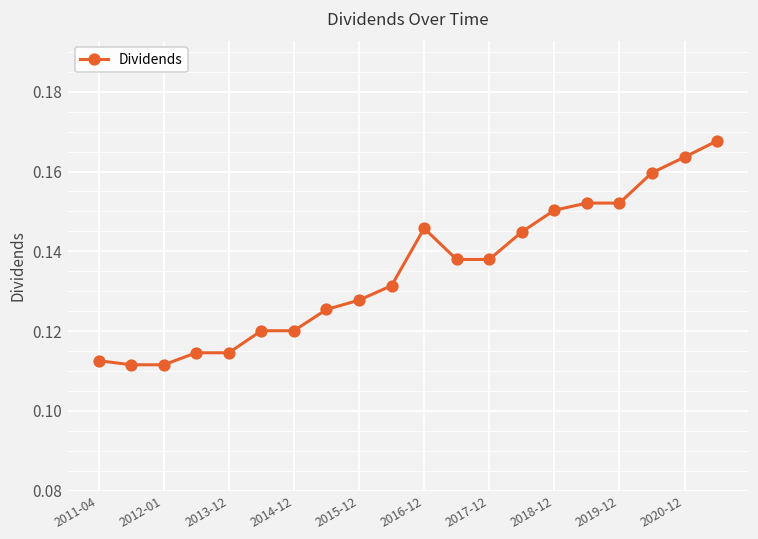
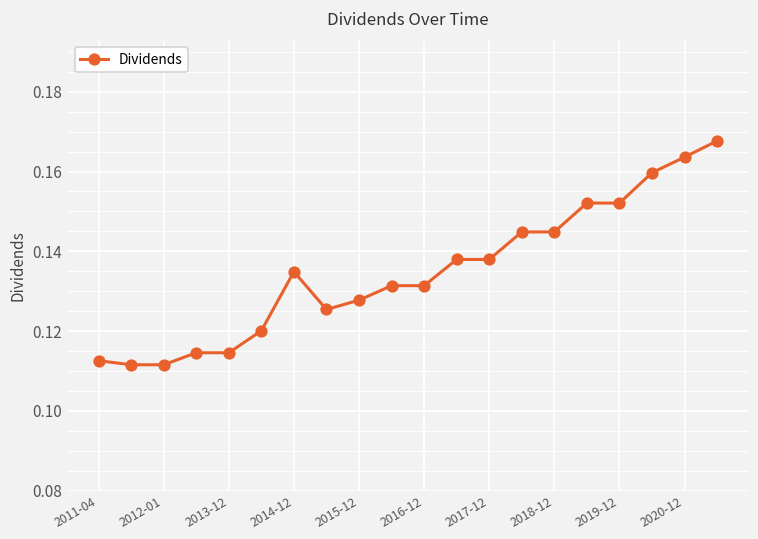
  {
    "2011-04": 0.113,
    "2012-01": 0.112,
    "2013-12": 0.115,
-   "2014-12": 0.120,
+   "2014-12": 0.135,
    "2015-12": 0.128,
-   "2016-12": 0.146,
+   "2016-12": 0.131,
    "2017-12": 0.138,
-   "2018-12": 0.150,
+   "2018-12": 0.145,
    "2019-12": 0.152,
    "2020-12": 0.164
  }
